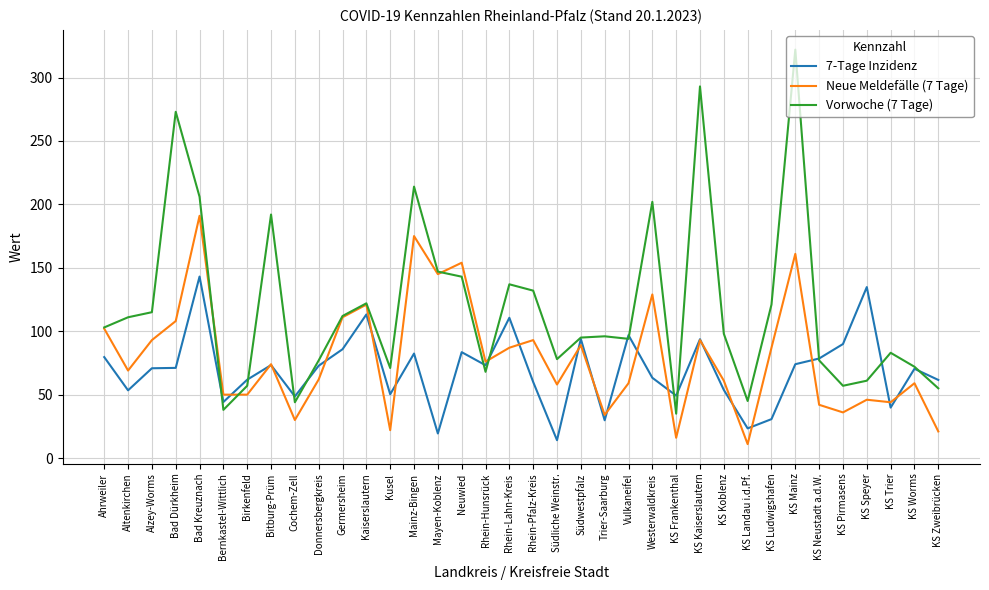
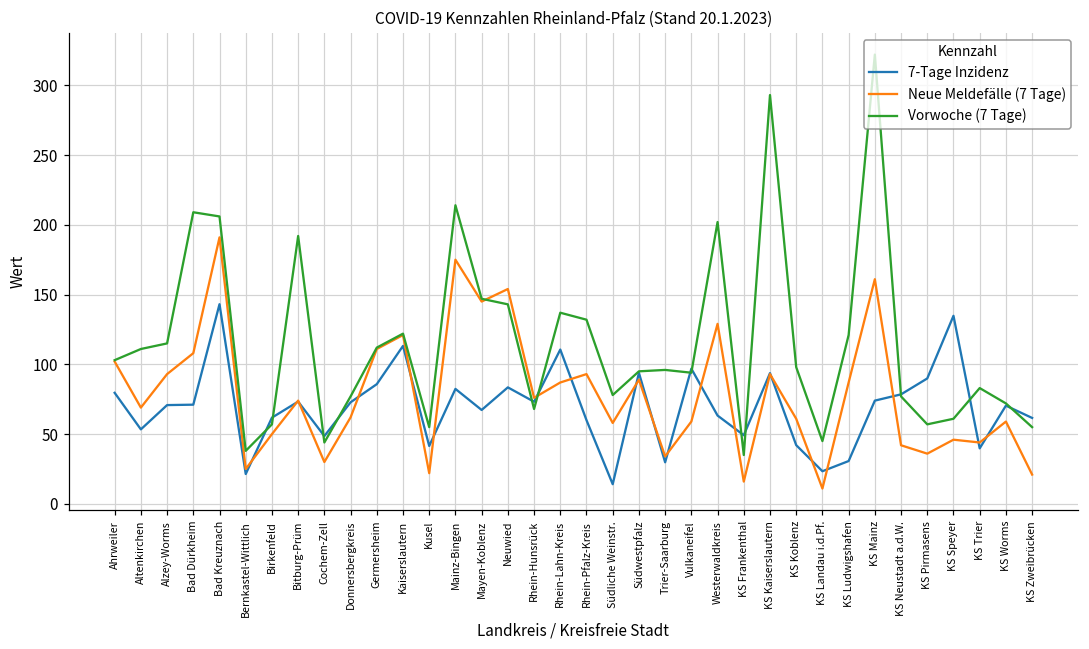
  {
    "7-Tage Inzidenz": {
      "Ahrweiler": 80,
      "Altenkirchen": 53,
      "Alzey-Worms": 71,
      "Bad Dürkheim": 71,
      "Bad Kreuznach": 143,
-     "Bernkastel-Wittlich": 44,
+     "Bernkastel-Wittlich": 21,
      "Birkenfeld": 62,
      "Cochem-Zell": 49,
      "Donnersbergkreis": 73,
      "Germersheim": 86,
      "Kaiserslautern": 113,
-     "Kusel": 50,
+     "Kusel": 42,
      "Mainz-Bingen": 82,
-     "Mayen-Koblenz": 19,
+     "Mayen-Koblenz": 67,
      "Neuwied": 84,
      "Rhein-Hunsrück": 73,
      "Rhein-Lahn-Kreis": 111,
      "Rhein-Pfalz-Kreis": 60,
      "Südliche Weinstr.": 14,
      "Trier-Saarburg": 30,
      "Vulkaneifel": 97,
      "Westerwaldkreis": 63,
      "KS Frankenthal": 49,
-     "KS Koblenz": 54,
+     "KS Koblenz": 42,
      "KS Landau i.d.Pf.": 23,
      "KS Ludwigshafen": 31,
      "KS Mainz": 74,
      "KS Pirmasens": 90,
      "KS Speyer": 135,
      "KS Trier": 40,
      "KS Zweibrücken": 62
    },
    "Neue Meldefälle (7 Tage)": {
      "Altenkirchen": 69,
      "Alzey-Worms": 93,
      "Bad Dürkheim": 108,
      "Bad Kreuznach": 191,
-     "Bernkastel-Wittlich": 50,
+     "Bernkastel-Wittlich": 25,
      "Birkenfeld": 50,
      "Cochem-Zell": 30,
      "Donnersbergkreis": 62,
      "Kusel": 22,
      "Mainz-Bingen": 175,
      "Neuwied": 154,
      "Rhein-Hunsrück": 76,
      "Rhein-Lahn-Kreis": 87,
      "Rhein-Pfalz-Kreis": 93,
      "Südliche Weinstr.": 58,
      "Südwestpfalz": 89,
      "Trier-Saarburg": 34,
      "Vulkaneifel": 59,
      "Westerwaldkreis": 129,
      "KS Frankenthal": 16,
      "KS Koblenz": 61,
      "KS Landau i.d.Pf.": 11,
      "KS Ludwigshafen": 87,
      "KS Mainz": 161,
      "KS Neustadt a.d.W.": 42,
      "KS Pirmasens": 36,
      "KS Speyer": 46,
      "KS Trier": 44,
      "KS Worms": 59,
      "KS Zweibrücken": 21
    },
    "Vorwoche (7 Tage)": {
      "Altenkirchen": 111,
      "Alzey-Worms": 115,
-     "Bad Dürkheim": 273,
+     "Bad Dürkheim": 209,
      "Bad Kreuznach": 206,
      "Bernkastel-Wittlich": 38,
      "Birkenfeld": 57,
      "Bitburg-Prüm": 192,
      "Cochem-Zell": 44,
      "Donnersbergkreis": 77,
-     "Kusel": 71,
+     "Kusel": 55,
      "Mainz-Bingen": 214,
      "Neuwied": 143,
      "Rhein-Hunsrück": 68,
      "Rhein-Lahn-Kreis": 137,
      "Rhein-Pfalz-Kreis": 132,
      "Südliche Weinstr.": 78,
      "Trier-Saarburg": 96,
      "Vulkaneifel": 94,
      "Westerwaldkreis": 202,
      "KS Frankenthal": 35,
      "KS Kaiserslautern": 293,
      "KS Koblenz": 98,
      "KS Landau i.d.Pf.": 45,
      "KS Ludwigshafen": 121,
      "KS Pirmasens": 57,
      "KS Speyer": 61,
      "KS Trier": 83,
      "KS Zweibrücken": 55
    }
  }
